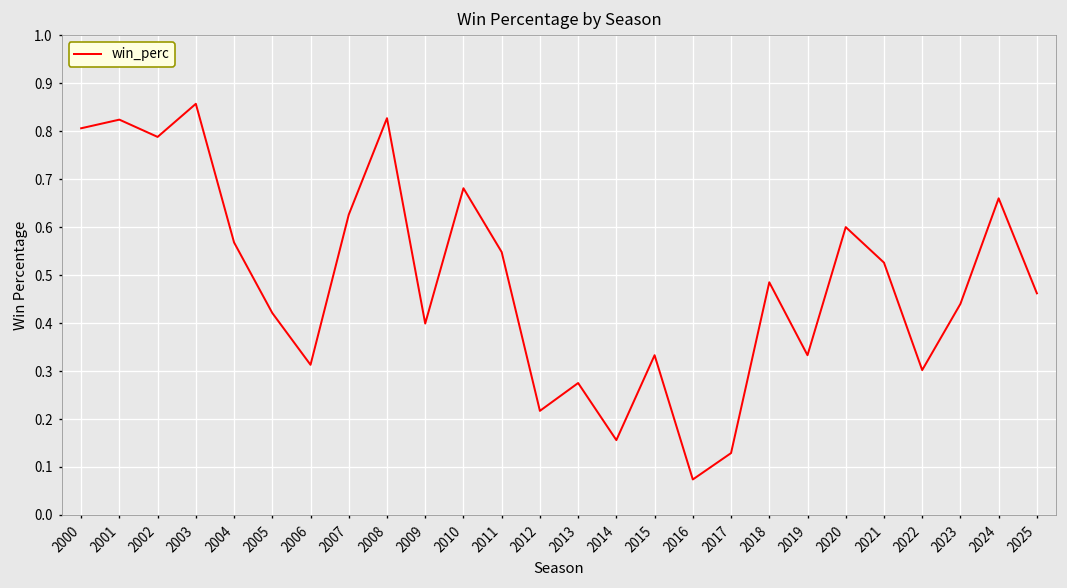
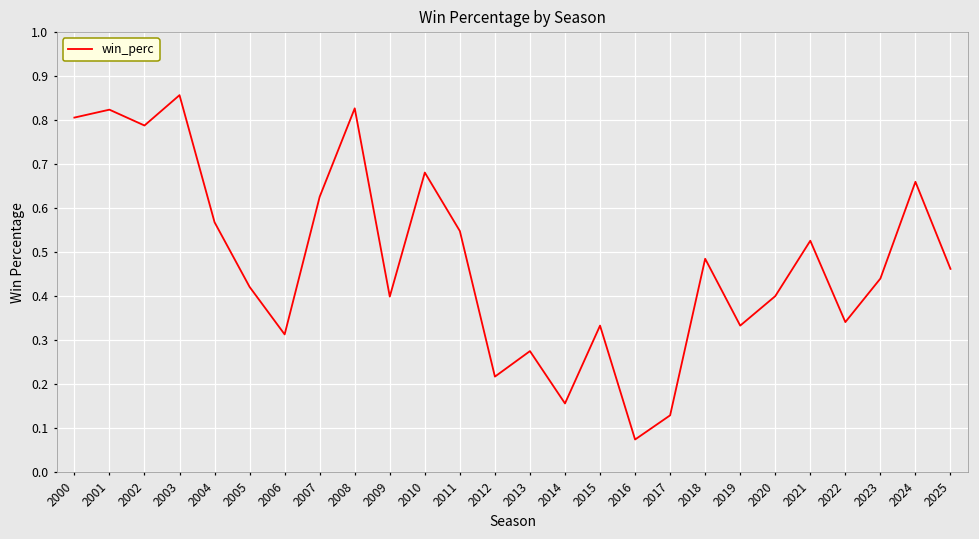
  {
    "2000": 0.81,
    "2001": 0.82,
    "2002": 0.79,
    "2003": 0.86,
    "2004": 0.57,
    "2005": 0.42,
    "2006": 0.31,
    "2007": 0.63,
    "2008": 0.83,
    "2009": 0.40,
    "2010": 0.68,
    "2011": 0.55,
    "2012": 0.22,
    "2013": 0.28,
    "2014": 0.16,
    "2015": 0.33,
    "2016": 0.07,
    "2017": 0.13,
    "2018": 0.49,
    "2019": 0.33,
-   "2020": 0.6,
+   "2020": 0.4,
    "2021": 0.53,
-   "2022": 0.30,
+   "2022": 0.34,
    "2023": 0.44,
    "2024": 0.66,
    "2025": 0.46
  }
